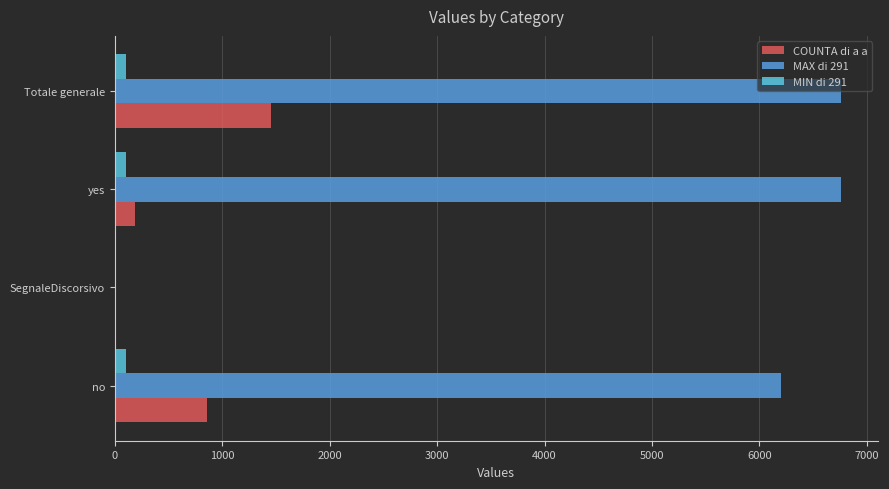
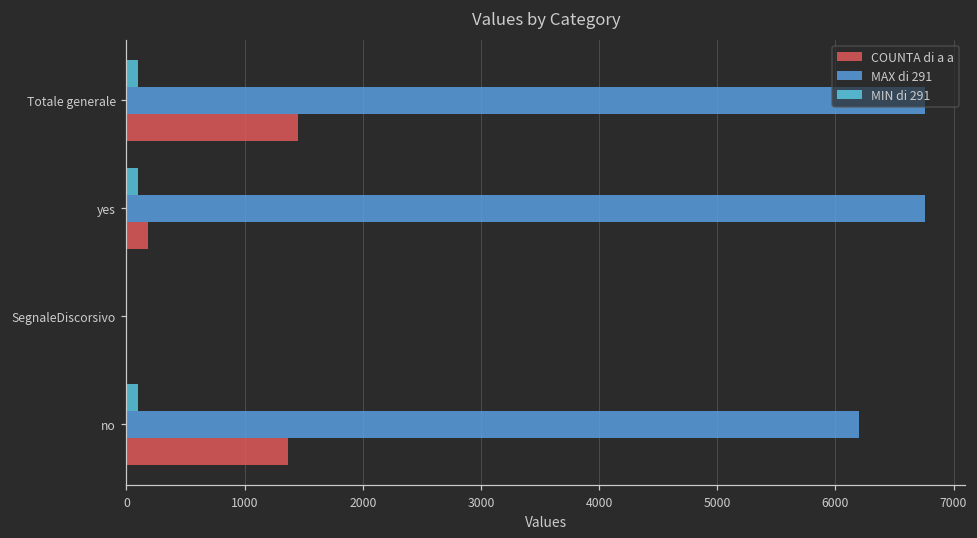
  {
    "COUNTA di a a": {
      "Totale generale": 1450,
      "yes": 190,
-     "no": 850
+     "no": 1370
    }
  }
